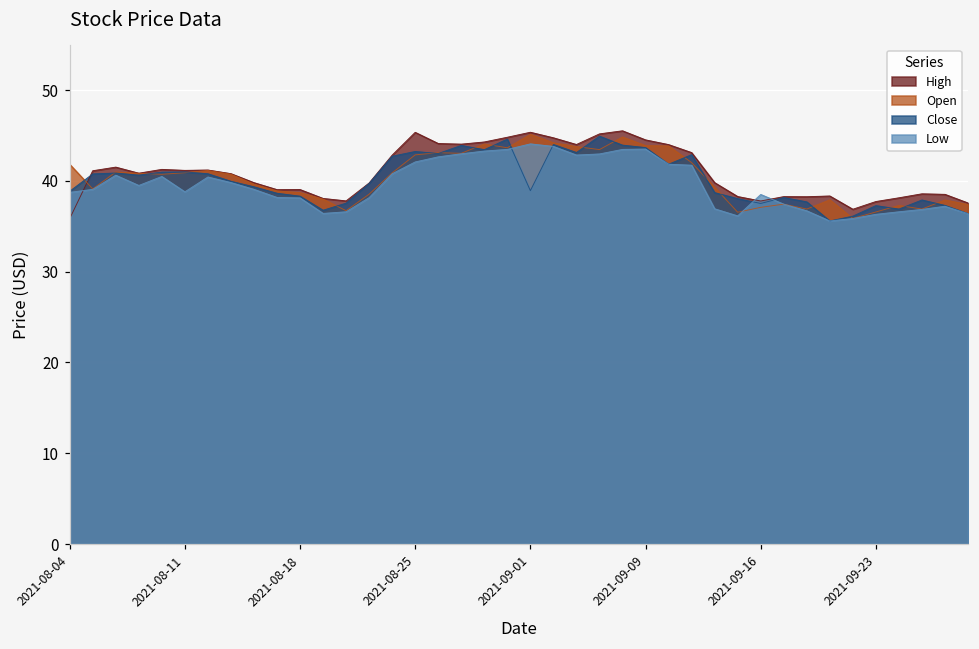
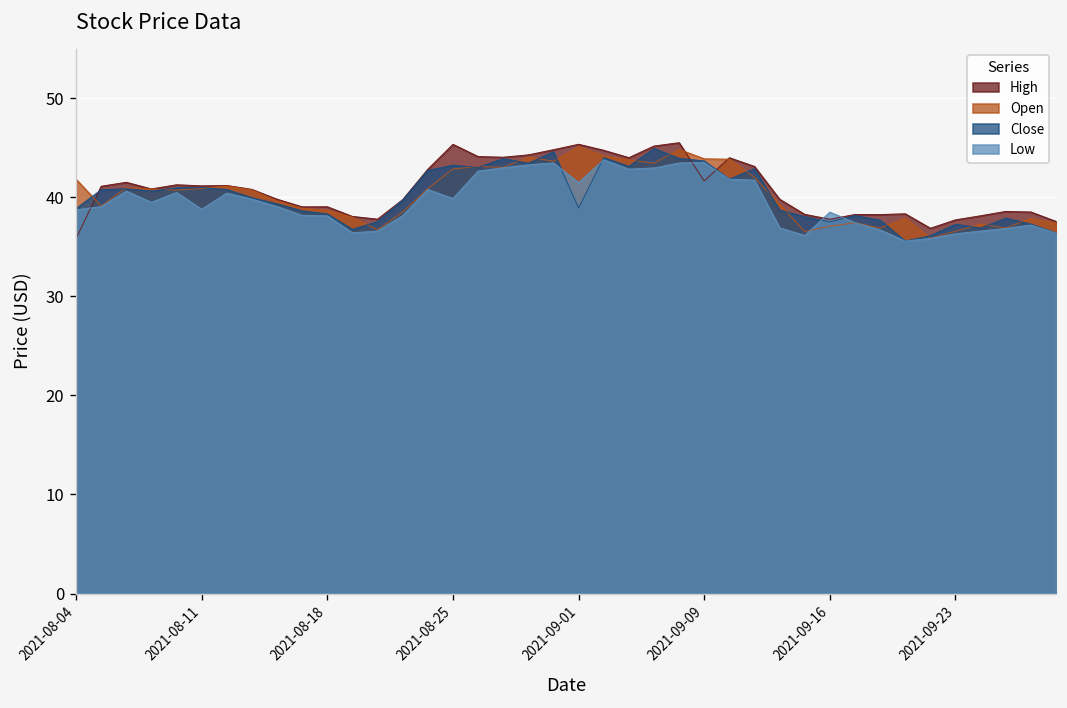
  {
    "High": {
      "2021-08-04": 36,
      "2021-08-18": 39,
      "2021-08-25": 45,
-     "2021-09-09": 45,
+     "2021-09-09": 42,
      "2021-09-23": 38
    },
    "Open": {
      "2021-08-04": 42,
      "2021-08-18": 39,
      "2021-08-25": 43,
      "2021-09-16": 37
    },
    "Close": {
      "2021-08-25": 43,
      "2021-09-01": 39,
      "2021-09-23": 37
    },
    "Low": {
      "2021-08-11": 39,
-     "2021-08-25": 42,
-     "2021-09-01": 44,
+     "2021-08-25": 40,
+     "2021-09-01": 41,
      "2021-09-16": 39
    }
  }
